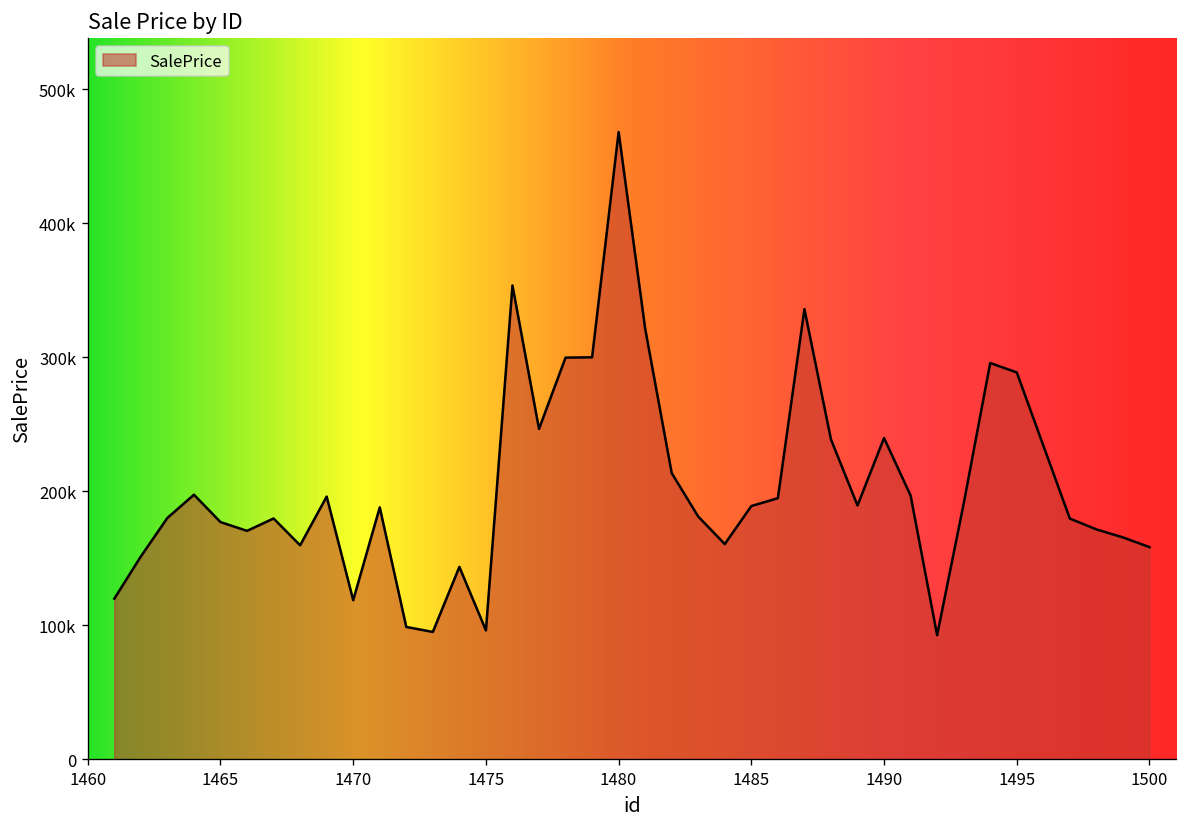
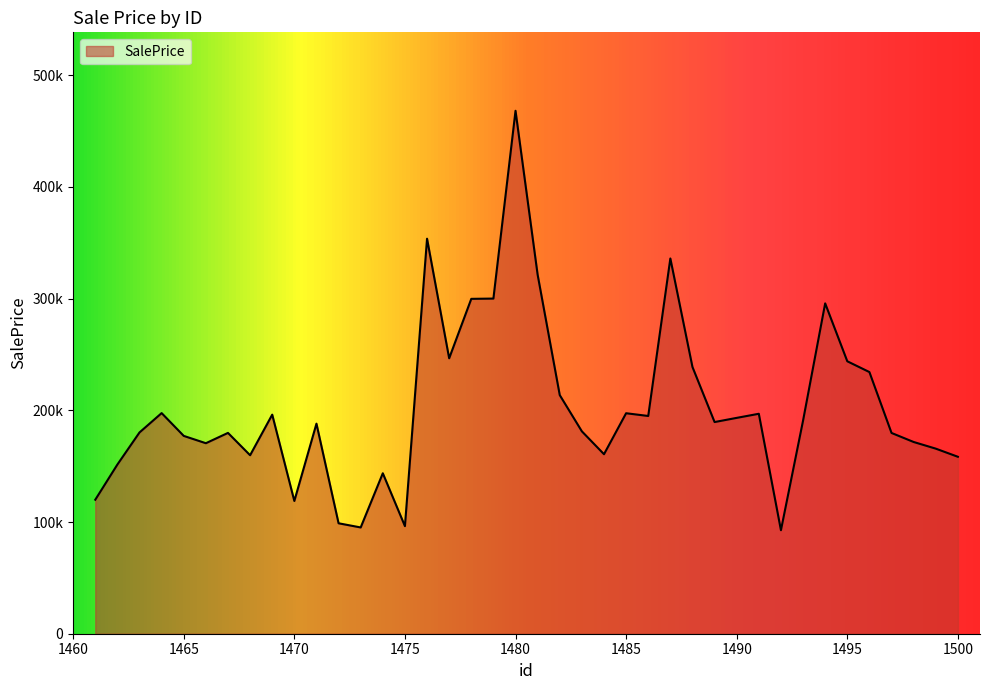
  {
    "1465": 177000,
    "1470": 119000,
    "1475": 96000,
    "1480": 468000,
-   "1485": 189000,
-   "1490": 240000,
-   "1495": 289000,
+   "1485": 197000,
+   "1490": 193000,
+   "1495": 244000,
    "1500": 158000
  }
